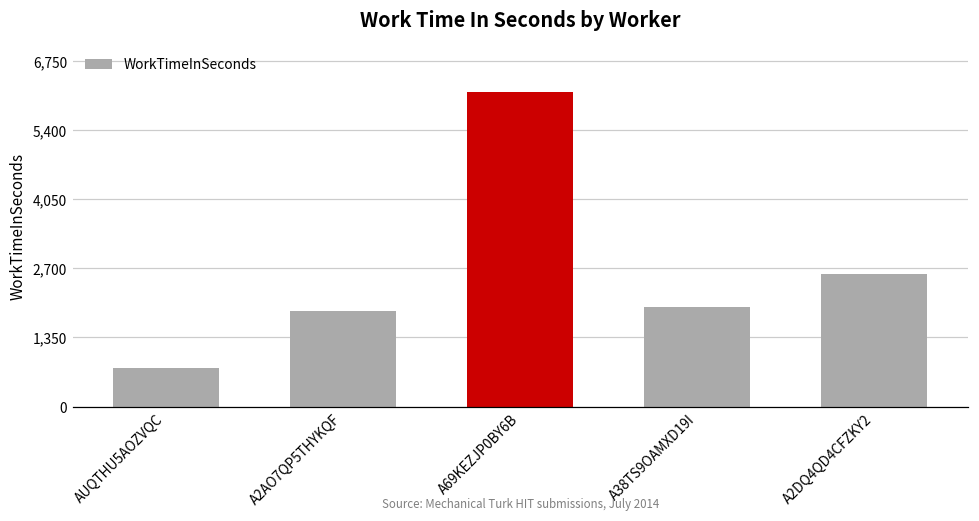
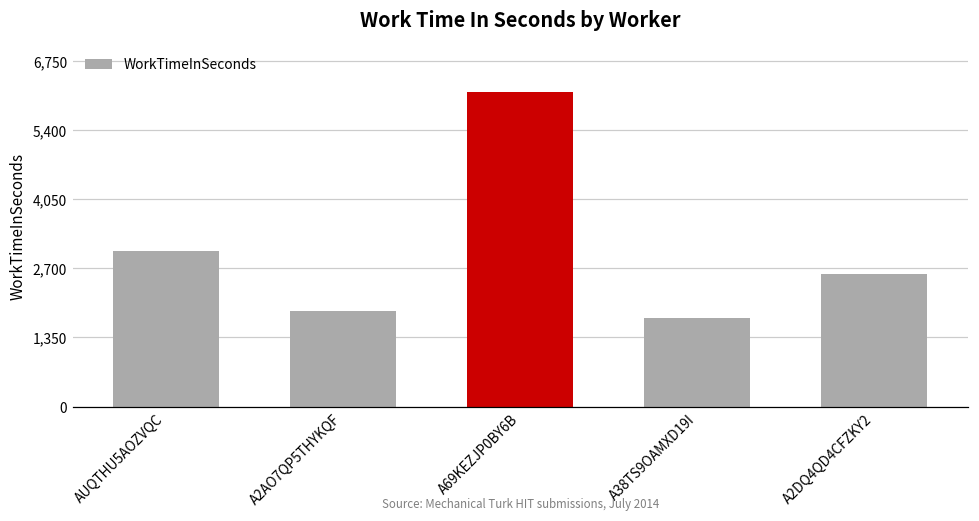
  {
-   "AUQTHU5AOZVQC": "800",
+   "AUQTHU5AOZVQC": "3,000",
    "A2AO7QP5THYKQF": "1,900",
    "A69KEZJP0BY6B": "6,100",
-   "A38TS9OAMXD19I": "1,900",
+   "A38TS9OAMXD19I": "1,700",
    "A2DQ4QD4CFZKY2": "2,600"
  }
